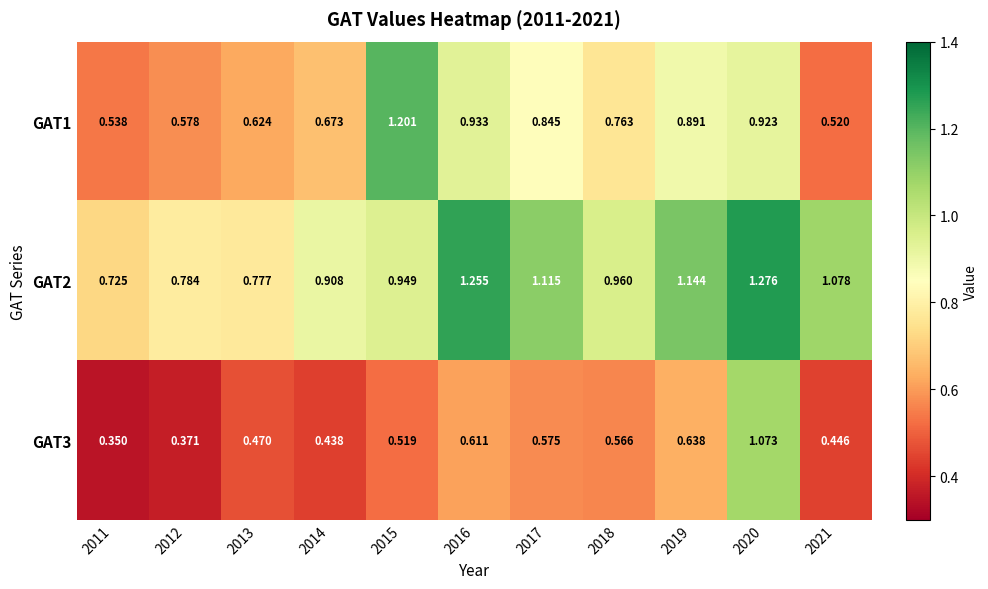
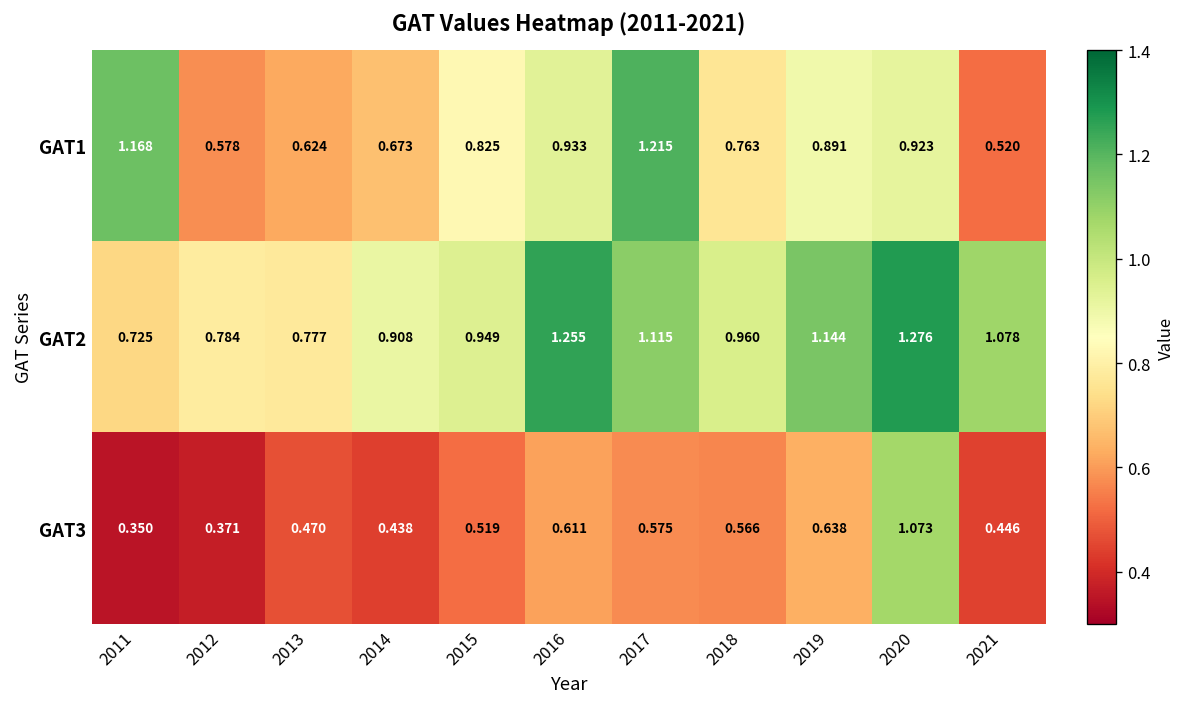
  {
    "GAT1": {
-     "2011": 0.538,
+     "2011": 1.168,
      "2012": 0.578,
      "2013": 0.624,
      "2014": 0.673,
-     "2015": 1.201,
+     "2015": 0.825,
      "2016": 0.933,
-     "2017": 0.845,
+     "2017": 1.215,
      "2018": 0.763,
      "2019": 0.891,
      "2020": 0.923,
      "2021": 0.520
    },
    "GAT2": {
      "2011": 0.725,
      "2012": 0.784,
      "2013": 0.777,
      "2014": 0.908,
      "2015": 0.949,
      "2016": 1.255,
      "2017": 1.115,
      "2018": 0.960,
      "2019": 1.144,
      "2020": 1.276,
      "2021": 1.078
    },
    "GAT3": {
      "2011": 0.350,
      "2012": 0.371,
      "2013": 0.470,
      "2014": 0.438,
      "2015": 0.519,
      "2016": 0.611,
      "2017": 0.575,
      "2018": 0.566,
      "2019": 0.638,
      "2020": 1.073,
      "2021": 0.446
    }
  }
